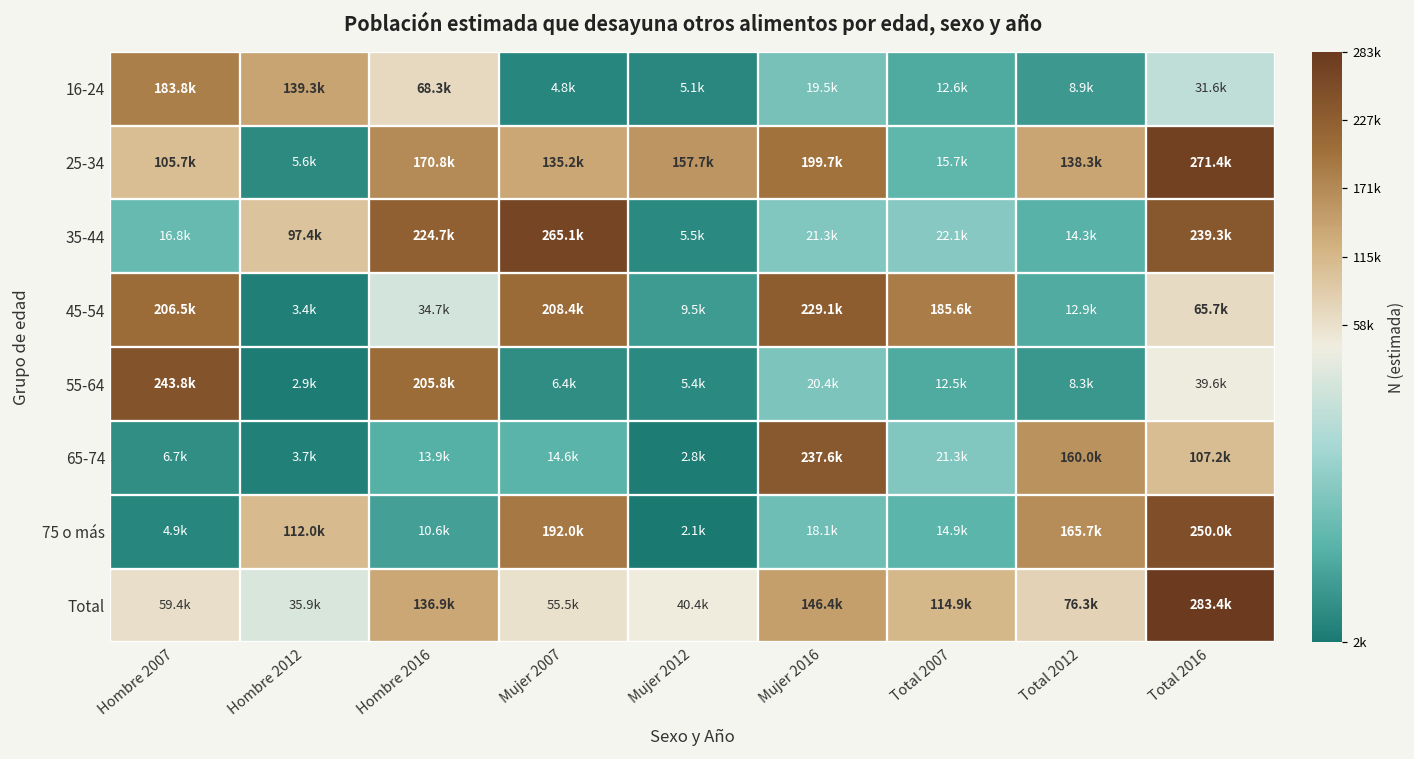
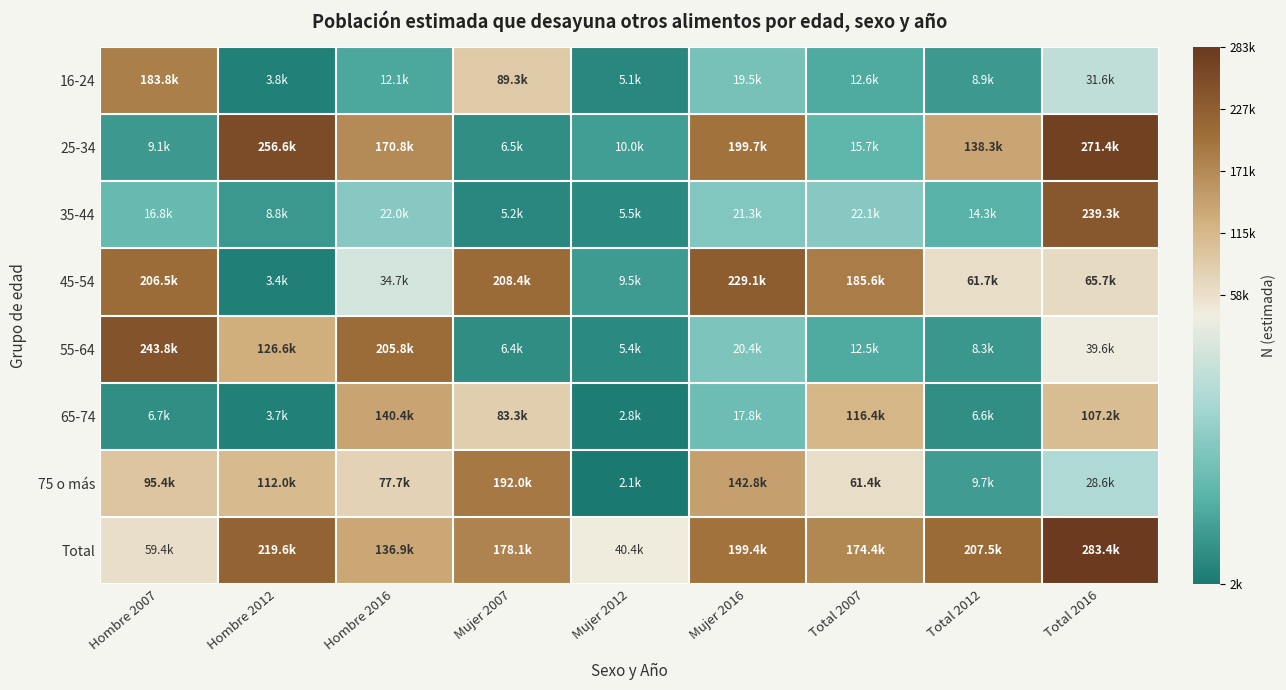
  {
    "16-24": {
      "Hombre 2007": "183.8k",
-     "Hombre 2012": "139.3k",
-     "Hombre 2016": "68.3k",
-     "Mujer 2007": "4.8k",
+     "Hombre 2012": "3.8k",
+     "Hombre 2016": "12.1k",
+     "Mujer 2007": "89.3k",
      "Mujer 2012": "5.1k",
      "Mujer 2016": "19.5k",
      "Total 2007": "12.6k",
      "Total 2012": "8.9k",
      "Total 2016": "31.6k"
    },
    "25-34": {
-     "Hombre 2007": "105.7k",
-     "Hombre 2012": "5.6k",
+     "Hombre 2007": "9.1k",
+     "Hombre 2012": "256.6k",
      "Hombre 2016": "170.8k",
-     "Mujer 2007": "135.2k",
-     "Mujer 2012": "157.7k",
+     "Mujer 2007": "6.5k",
+     "Mujer 2012": "10.0k",
      "Mujer 2016": "199.7k",
      "Total 2007": "15.7k",
      "Total 2012": "138.3k",
      "Total 2016": "271.4k"
    },
    "35-44": {
      "Hombre 2007": "16.8k",
-     "Hombre 2012": "97.4k",
-     "Hombre 2016": "224.7k",
-     "Mujer 2007": "265.1k",
+     "Hombre 2012": "8.8k",
+     "Hombre 2016": "22.0k",
+     "Mujer 2007": "5.2k",
      "Mujer 2012": "5.5k",
      "Mujer 2016": "21.3k",
      "Total 2007": "22.1k",
      "Total 2012": "14.3k",
      "Total 2016": "239.3k"
    },
    "45-54": {
      "Hombre 2007": "206.5k",
      "Hombre 2012": "3.4k",
      "Hombre 2016": "34.7k",
      "Mujer 2007": "208.4k",
      "Mujer 2012": "9.5k",
      "Mujer 2016": "229.1k",
      "Total 2007": "185.6k",
-     "Total 2012": "12.9k",
+     "Total 2012": "61.7k",
      "Total 2016": "65.7k"
    },
    "55-64": {
      "Hombre 2007": "243.8k",
-     "Hombre 2012": "2.9k",
+     "Hombre 2012": "126.6k",
      "Hombre 2016": "205.8k",
      "Mujer 2007": "6.4k",
      "Mujer 2012": "5.4k",
      "Mujer 2016": "20.4k",
      "Total 2007": "12.5k",
      "Total 2012": "8.3k",
      "Total 2016": "39.6k"
    },
    "65-74": {
      "Hombre 2007": "6.7k",
      "Hombre 2012": "3.7k",
-     "Hombre 2016": "13.9k",
-     "Mujer 2007": "14.6k",
+     "Hombre 2016": "140.4k",
+     "Mujer 2007": "83.3k",
      "Mujer 2012": "2.8k",
-     "Mujer 2016": "237.6k",
-     "Total 2007": "21.3k",
-     "Total 2012": "160.0k",
+     "Mujer 2016": "17.8k",
+     "Total 2007": "116.4k",
+     "Total 2012": "6.6k",
      "Total 2016": "107.2k"
    },
    "75 o más": {
-     "Hombre 2007": "4.9k",
+     "Hombre 2007": "95.4k",
      "Hombre 2012": "112.0k",
-     "Hombre 2016": "10.6k",
+     "Hombre 2016": "77.7k",
      "Mujer 2007": "192.0k",
      "Mujer 2012": "2.1k",
-     "Mujer 2016": "18.1k",
-     "Total 2007": "14.9k",
-     "Total 2012": "165.7k",
-     "Total 2016": "250.0k"
+     "Mujer 2016": "142.8k",
+     "Total 2007": "61.4k",
+     "Total 2012": "9.7k",
+     "Total 2016": "28.6k"
    },
    "Total": {
      "Hombre 2007": "59.4k",
-     "Hombre 2012": "35.9k",
+     "Hombre 2012": "219.6k",
      "Hombre 2016": "136.9k",
-     "Mujer 2007": "55.5k",
+     "Mujer 2007": "178.1k",
      "Mujer 2012": "40.4k",
-     "Mujer 2016": "146.4k",
-     "Total 2007": "114.9k",
-     "Total 2012": "76.3k",
+     "Mujer 2016": "199.4k",
+     "Total 2007": "174.4k",
+     "Total 2012": "207.5k",
      "Total 2016": "283.4k"
    }
  }
